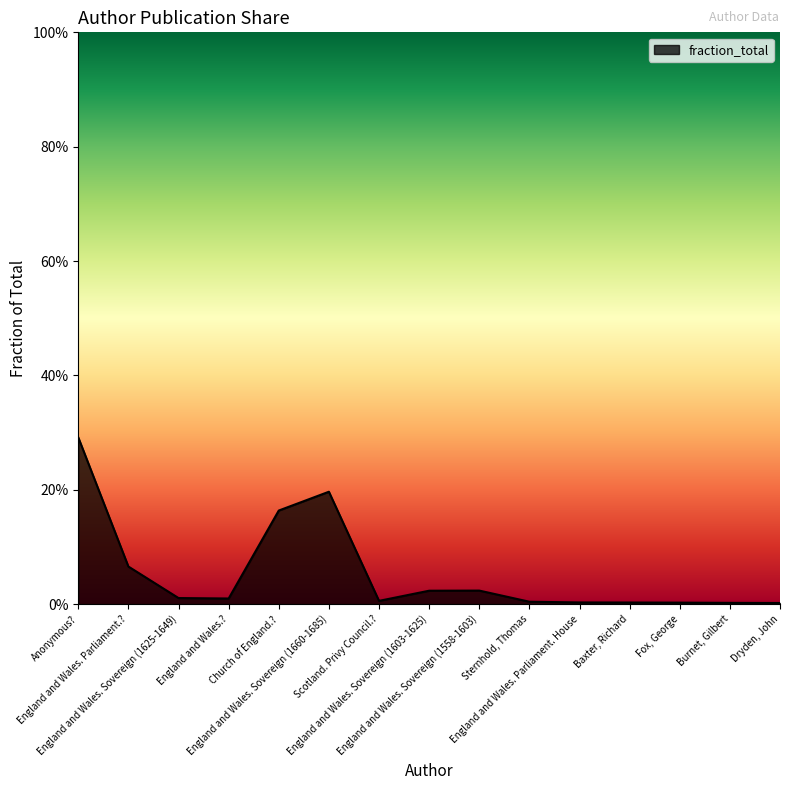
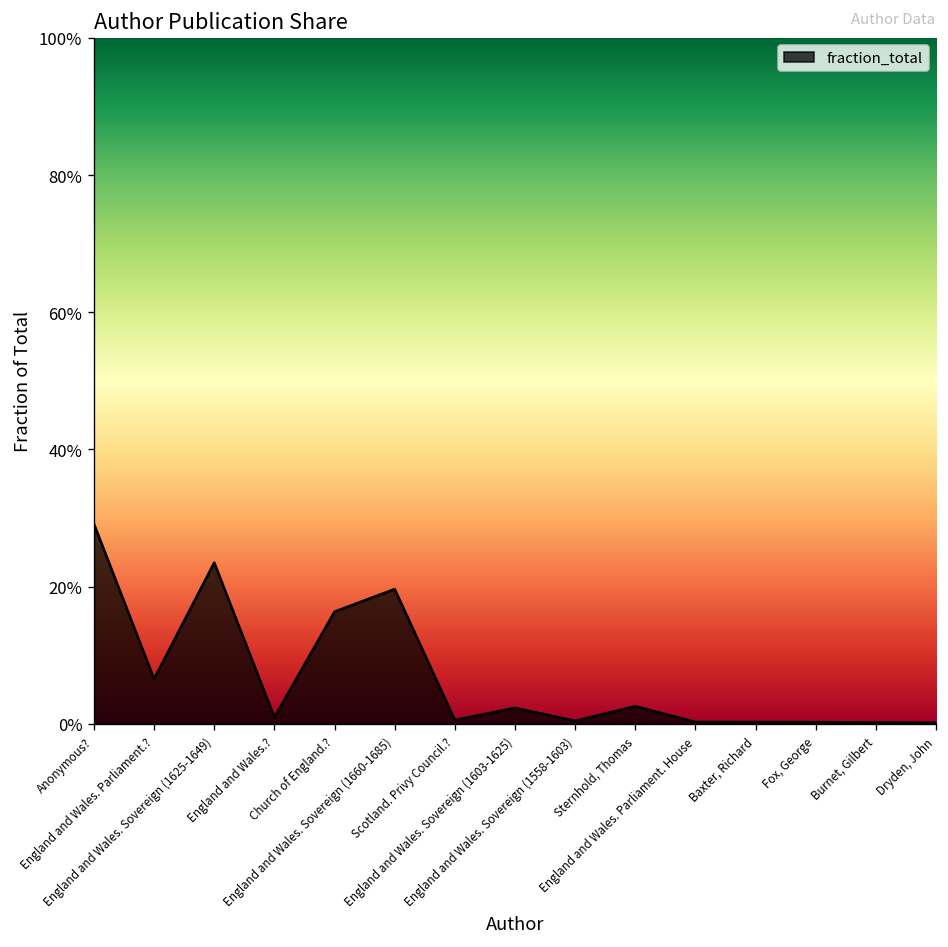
  {
    "Anonymous?": "29%",
    "England and Wales. Parliament.?": "7%",
-   "England and Wales. Sovereign (1625-1649)": "1%",
+   "England and Wales. Sovereign (1625-1649)": "24%",
    "England and Wales.?": "1%",
    "Church of England.?": "16%",
    "England and Wales. Sovereign (1660-1685)": "20%",
    "Scotland. Privy Council.?": "1%",
    "England and Wales. Sovereign (1603-1625)": "2%",
-   "England and Wales. Sovereign (1558-1603)": "2%",
-   "Sternhold, Thomas": "0%",
+   "England and Wales. Sovereign (1558-1603)": "0%",
+   "Sternhold, Thomas": "3%",
    "England and Wales. Parliament. House": "0%",
    "Baxter, Richard": "0%",
    "Fox, George": "0%",
    "Burnet, Gilbert": "0%",
    "Dryden, John": "0%"
  }
